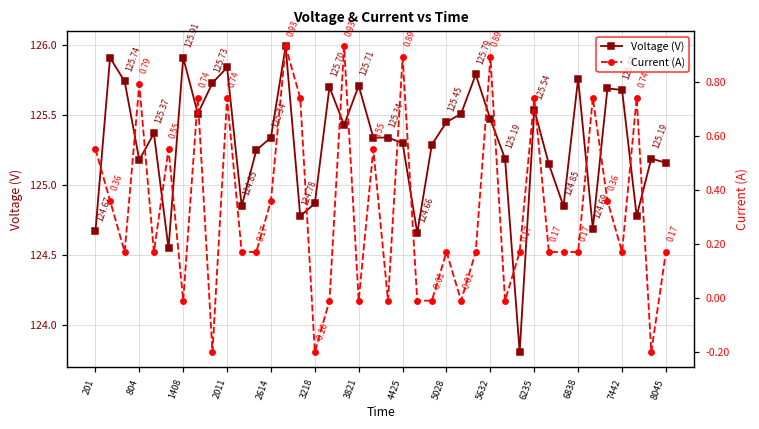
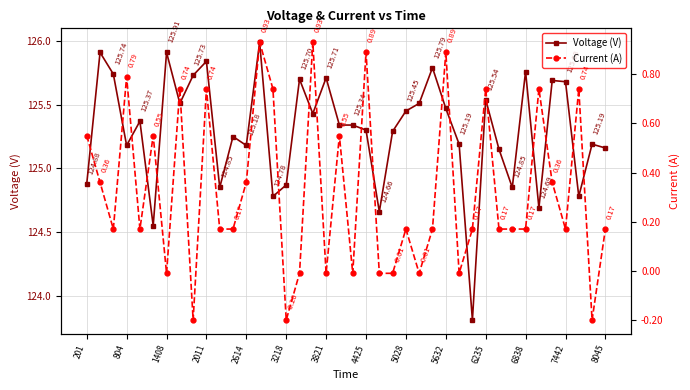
  {
    "Voltage (V)": {
-     "201": 124.67,
+     "201": 124.88,
      "1408": 125.91,
-     "2614": 125.34,
+     "2614": 125.18,
      "3821": 125.71
    },
    "Current (A)": {
      "804": 0.79,
      "2011": 0.74,
      "3218": -0.20,
      "4425": 0.89,
      "5632": 0.89,
      "8045": 0.17
    }
  }
